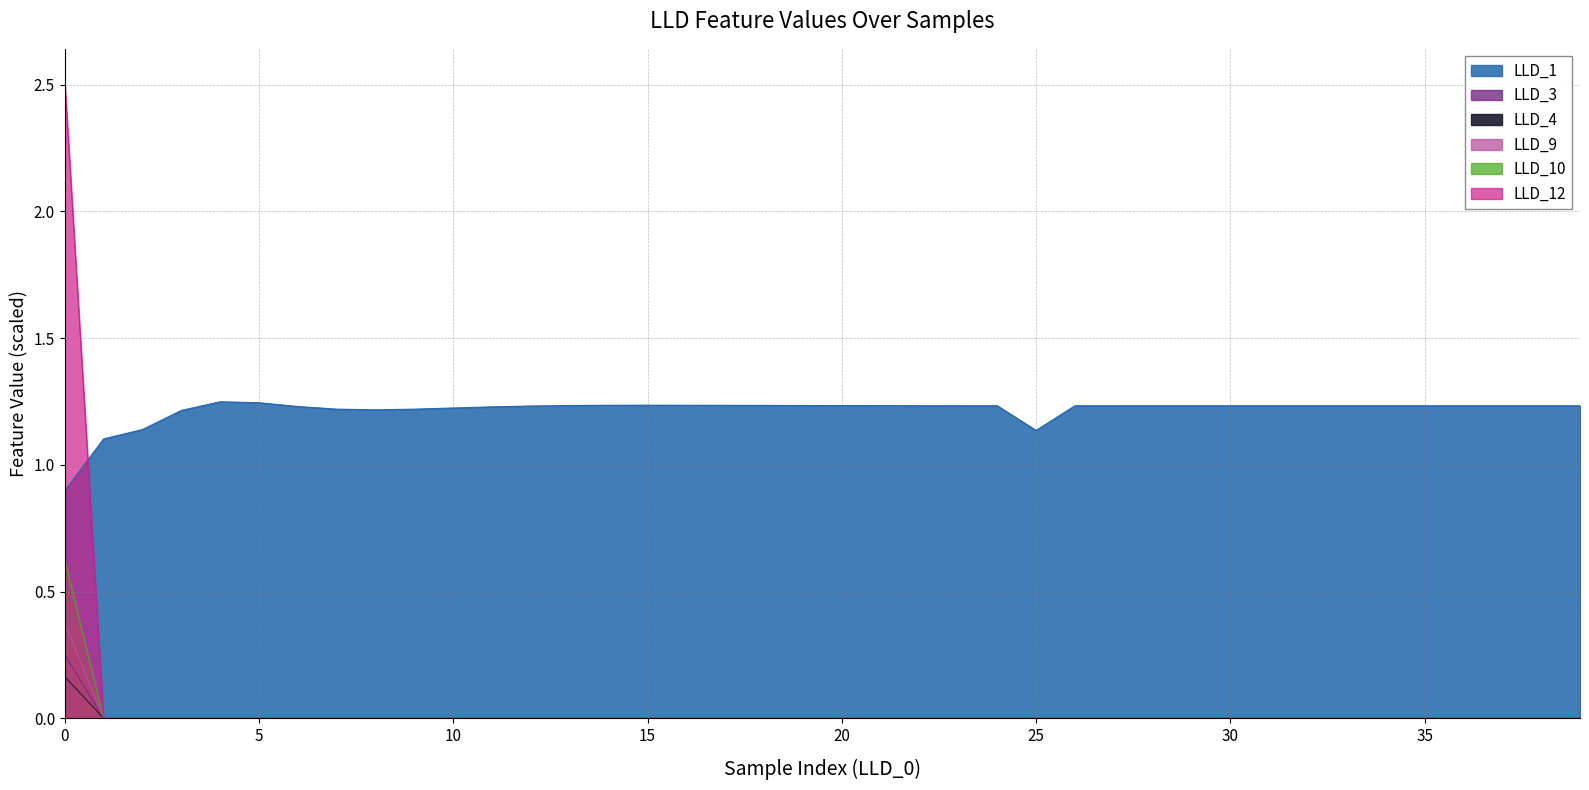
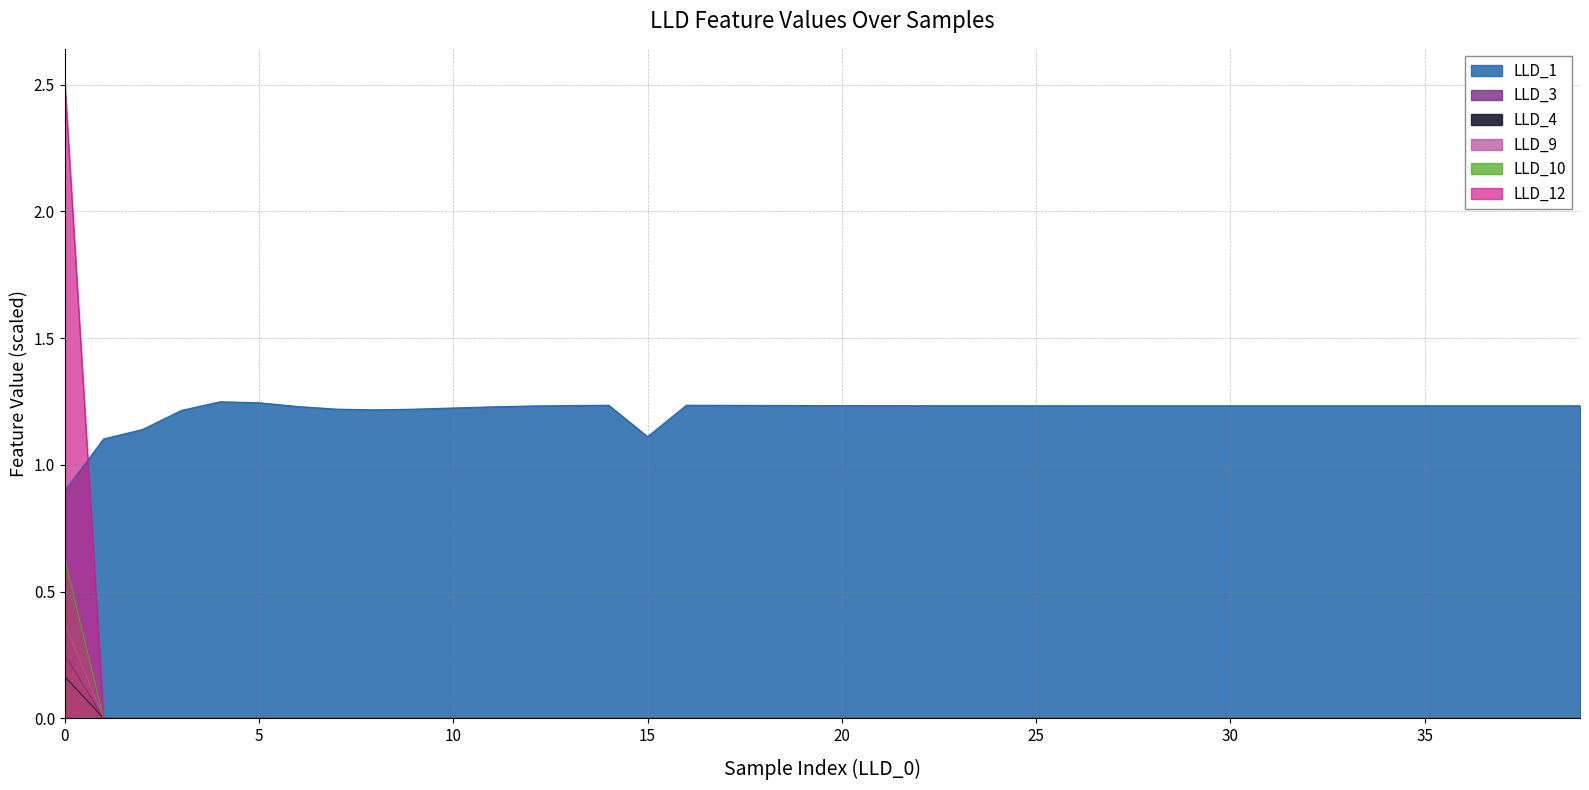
  {
    "LLD_1": {
      "0": 0.90,
      "5": 1.24,
      "10": 1.22,
-     "15": 1.24,
+     "15": 1.11,
      "20": 1.23,
-     "25": 1.14,
+     "25": 1.23,
      "30": 1.23,
      "35": 1.23
    },
    "LLD_3": {
      "0": 0.25
    },
    "LLD_4": {
      "0": 0.16
    },
    "LLD_10": {
      "0": 0.63
    }
  }
